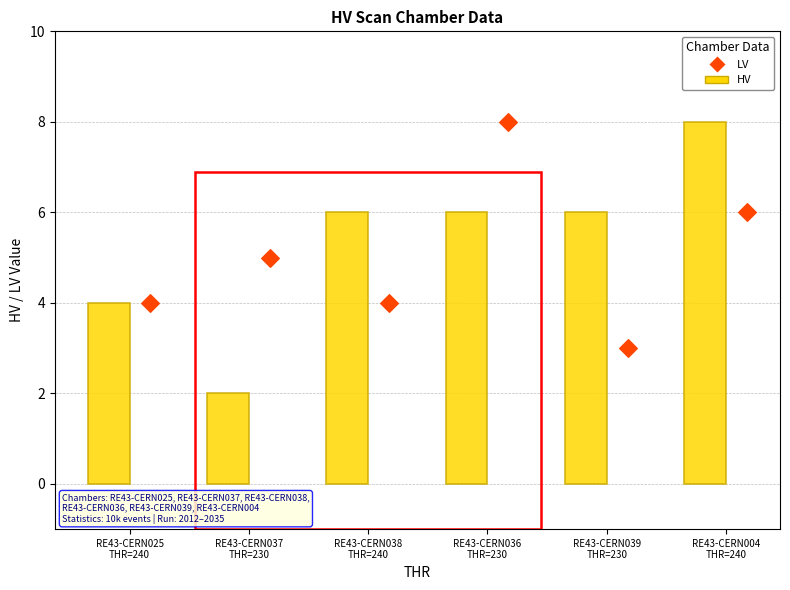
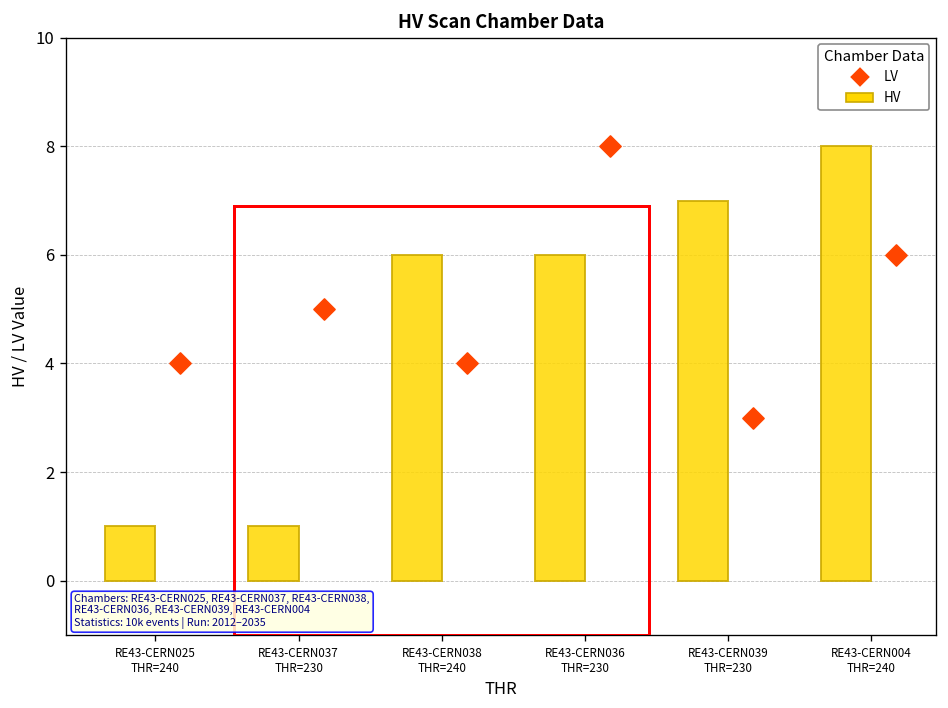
  {
    "HV": {
-     "RE43-CERN025 THR=240": 4,
-     "RE43-CERN037 THR=230": 2,
+     "RE43-CERN025 THR=240": 1,
+     "RE43-CERN037 THR=230": 1,
      "RE43-CERN038 THR=240": 6,
      "RE43-CERN036 THR=230": 6,
-     "RE43-CERN039 THR=230": 6,
+     "RE43-CERN039 THR=230": 7,
      "RE43-CERN004 THR=240": 8
    }
  }
